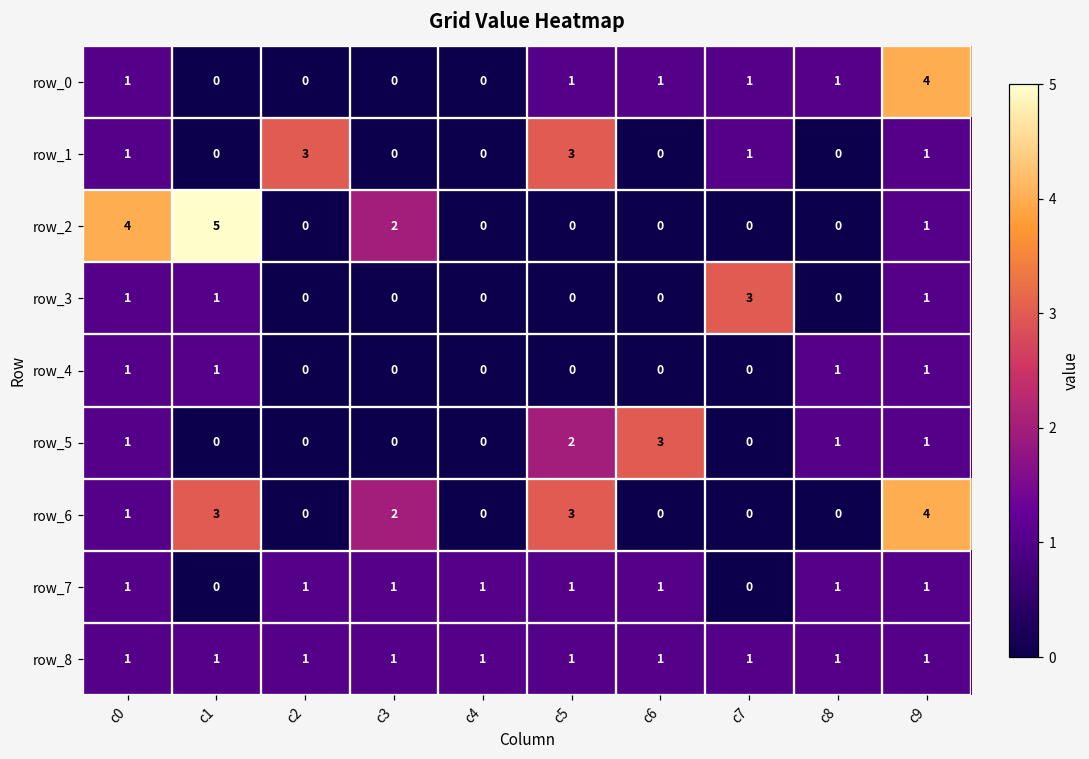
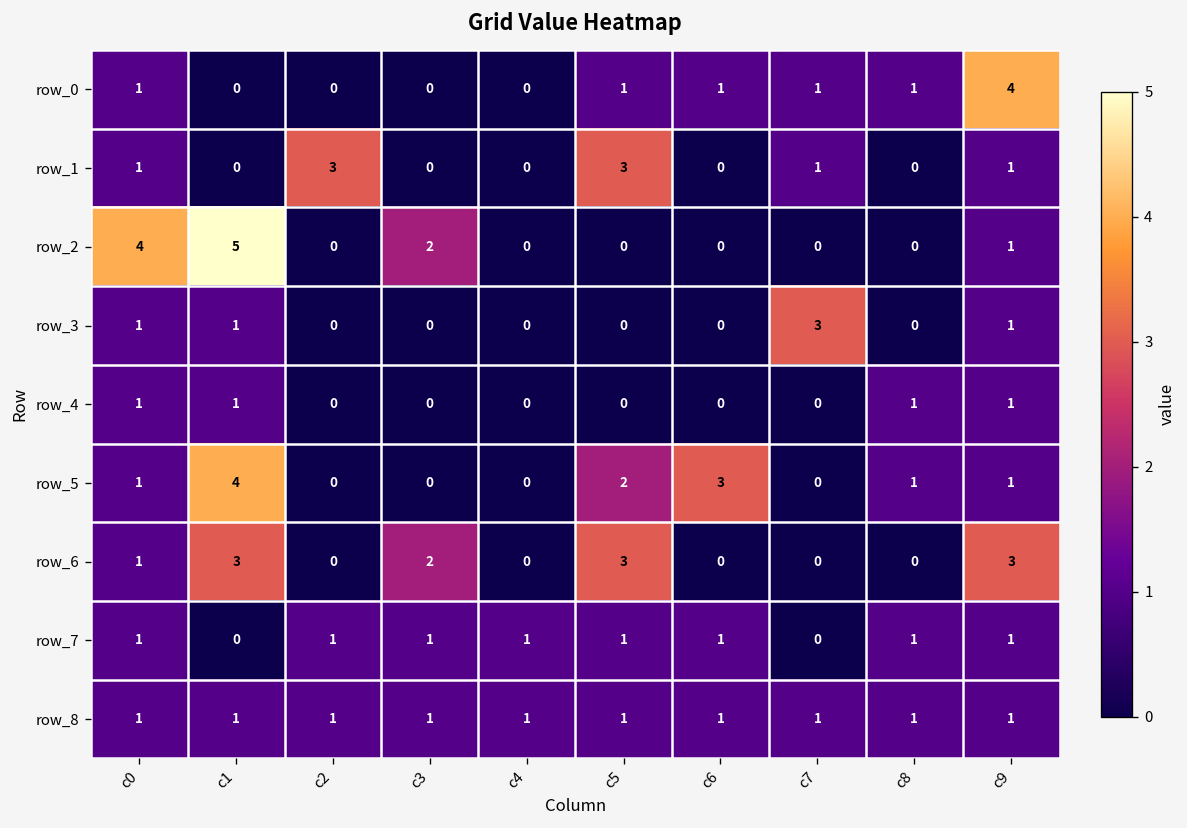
  {
    "row_0": {
      "c0": 1,
      "c1": 0,
      "c2": 0,
      "c3": 0,
      "c4": 0,
      "c5": 1,
      "c6": 1,
      "c7": 1,
      "c8": 1,
      "c9": 4
    },
    "row_1": {
      "c0": 1,
      "c1": 0,
      "c2": 3,
      "c3": 0,
      "c4": 0,
      "c5": 3,
      "c6": 0,
      "c7": 1,
      "c8": 0,
      "c9": 1
    },
    "row_2": {
      "c0": 4,
      "c1": 5,
      "c2": 0,
      "c3": 2,
      "c4": 0,
      "c5": 0,
      "c6": 0,
      "c7": 0,
      "c8": 0,
      "c9": 1
    },
    "row_3": {
      "c0": 1,
      "c1": 1,
      "c2": 0,
      "c3": 0,
      "c4": 0,
      "c5": 0,
      "c6": 0,
      "c7": 3,
      "c8": 0,
      "c9": 1
    },
    "row_4": {
      "c0": 1,
      "c1": 1,
      "c2": 0,
      "c3": 0,
      "c4": 0,
      "c5": 0,
      "c6": 0,
      "c7": 0,
      "c8": 1,
      "c9": 1
    },
    "row_5": {
      "c0": 1,
-     "c1": 0,
+     "c1": 4,
      "c2": 0,
      "c3": 0,
      "c4": 0,
      "c5": 2,
      "c6": 3,
      "c7": 0,
      "c8": 1,
      "c9": 1
    },
    "row_6": {
      "c0": 1,
      "c1": 3,
      "c2": 0,
      "c3": 2,
      "c4": 0,
      "c5": 3,
      "c6": 0,
      "c7": 0,
      "c8": 0,
-     "c9": 4
+     "c9": 3
    },
    "row_7": {
      "c0": 1,
      "c1": 0,
      "c2": 1,
      "c3": 1,
      "c4": 1,
      "c5": 1,
      "c6": 1,
      "c7": 0,
      "c8": 1,
      "c9": 1
    },
    "row_8": {
      "c0": 1,
      "c1": 1,
      "c2": 1,
      "c3": 1,
      "c4": 1,
      "c5": 1,
      "c6": 1,
      "c7": 1,
      "c8": 1,
      "c9": 1
    }
  }
